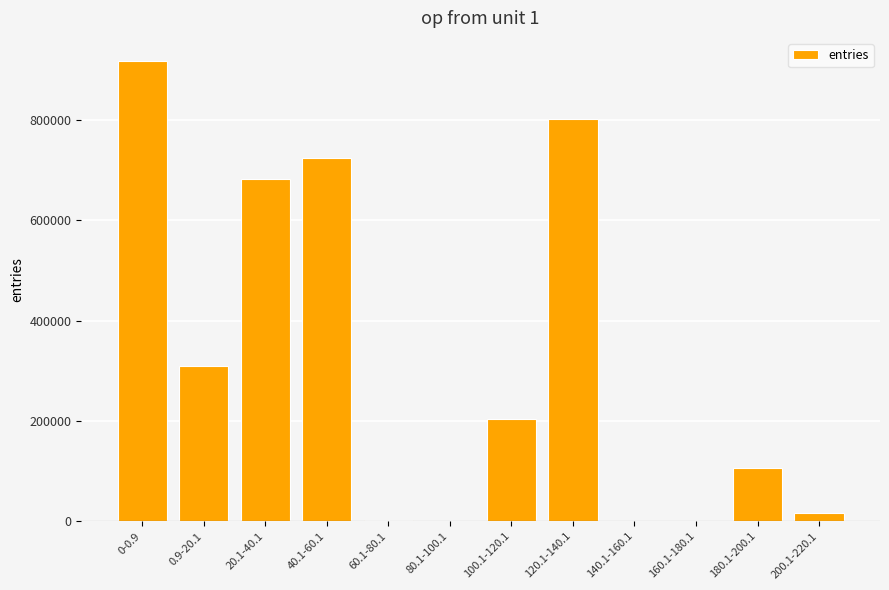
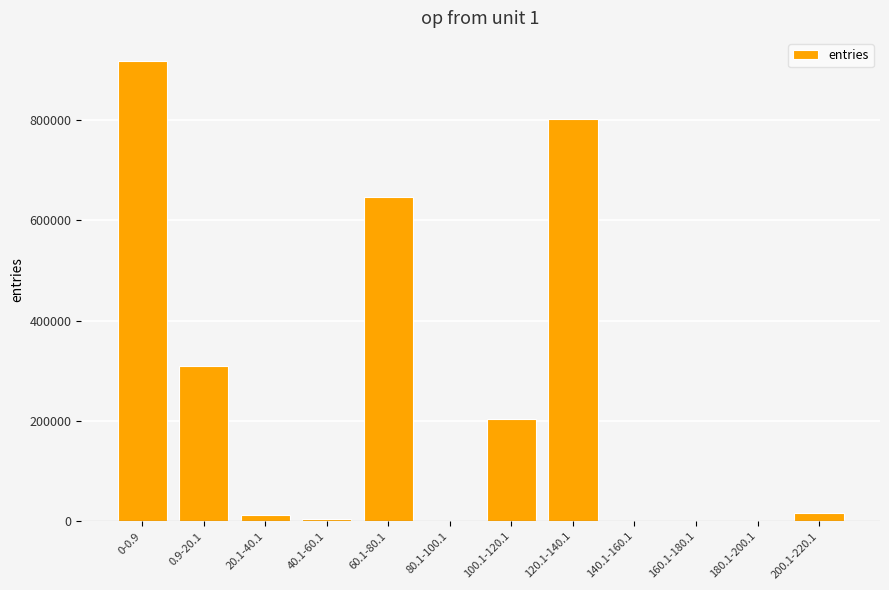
  {
    "0-0.9": 920000,
    "0.9-20.1": 310000,
-   "20.1-40.1": 680000,
-   "40.1-60.1": 720000,
-   "60.1-80.1": 0,
+   "20.1-40.1": 10000,
+   "40.1-60.1": 0,
+   "60.1-80.1": 650000,
    "100.1-120.1": 200000,
    "120.1-140.1": 800000,
-   "180.1-200.1": 110000,
+   "180.1-200.1": 0,
    "200.1-220.1": 20000
  }
